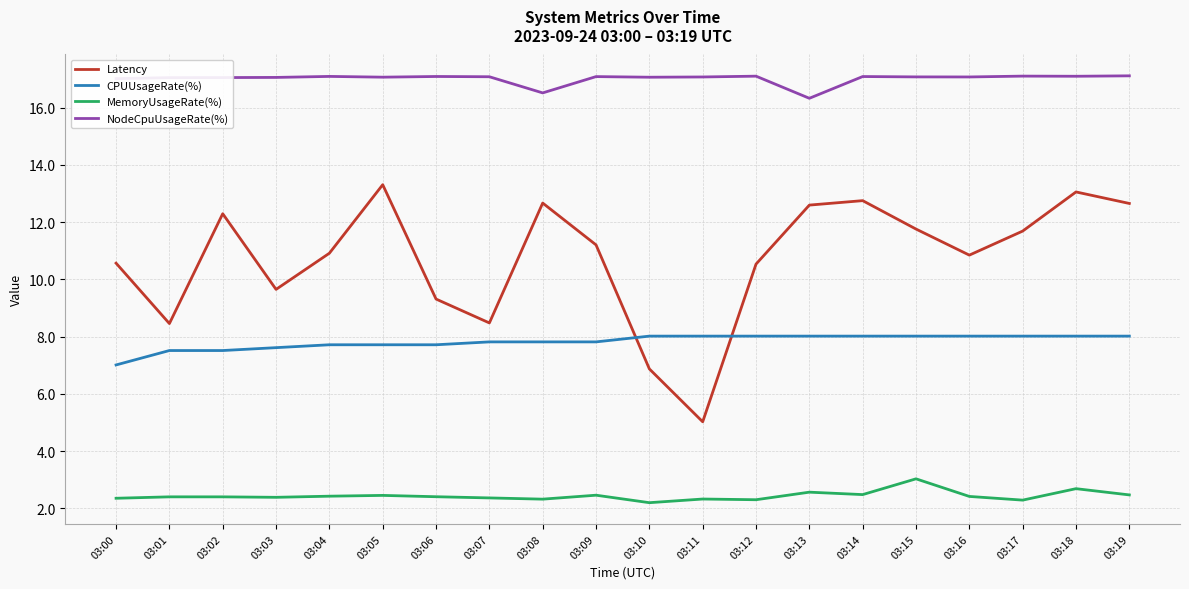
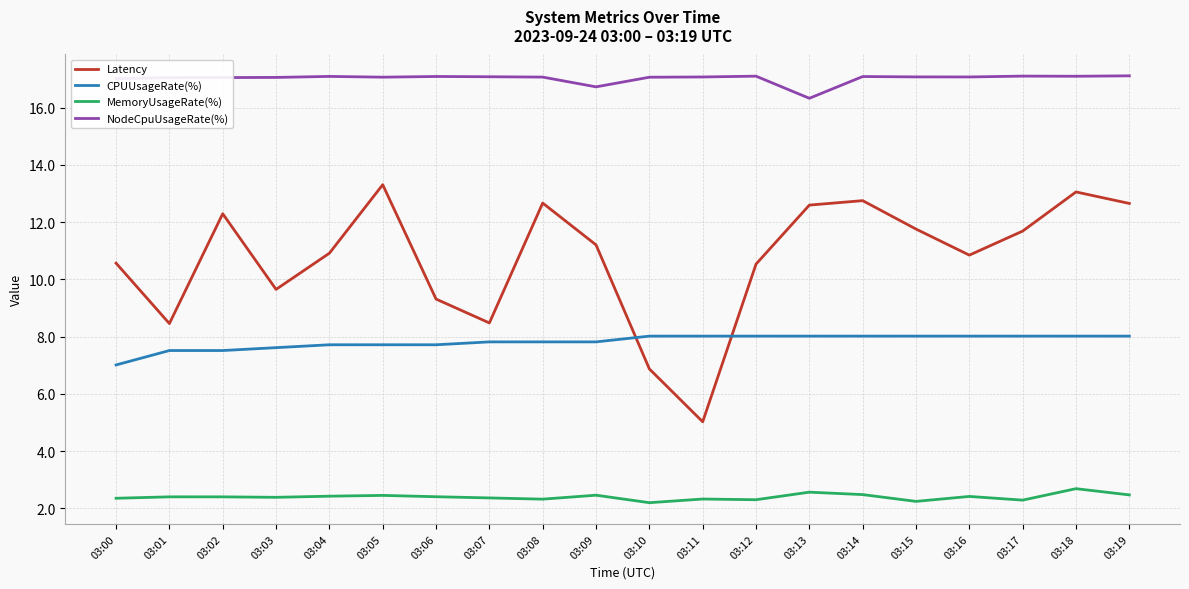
  {
    "Latency": {
      "03:00": 10.6,
      "03:01": 8.5,
      "03:02": 12.3,
      "03:03": 9.7,
      "03:04": 10.9,
      "03:05": 13.3,
      "03:06": 9.3,
      "03:07": 8.5,
      "03:08": 12.7,
      "03:09": 11.2,
      "03:10": 6.9,
      "03:11": 5.0,
      "03:12": 10.5,
      "03:13": 12.6,
      "03:14": 12.8,
      "03:15": 11.8,
      "03:16": 10.8,
      "03:17": 11.7,
      "03:18": 13.1,
      "03:19": 12.7
    },
    "CPUUsageRate(%)": {
      "03:00": 7.0,
      "03:01": 7.5,
      "03:02": 7.5,
      "03:03": 7.6,
      "03:04": 7.7,
      "03:05": 7.7,
      "03:06": 7.7,
      "03:07": 7.8,
      "03:08": 7.8,
      "03:09": 7.8,
      "03:10": 8.0,
      "03:11": 8.0,
      "03:12": 8.0,
      "03:13": 8.0,
      "03:14": 8.0,
      "03:15": 8.0,
      "03:16": 8.0,
      "03:17": 8.0,
      "03:18": 8.0,
      "03:19": 8.0
    },
    "MemoryUsageRate(%)": {
      "03:00": 2.4,
      "03:01": 2.4,
      "03:02": 2.4,
      "03:03": 2.4,
      "03:04": 2.4,
      "03:05": 2.5,
      "03:06": 2.4,
      "03:07": 2.4,
      "03:08": 2.3,
      "03:09": 2.5,
      "03:10": 2.2,
      "03:11": 2.3,
      "03:12": 2.3,
      "03:13": 2.6,
      "03:14": 2.5,
-     "03:15": 3.0,
+     "03:15": 2.2,
      "03:16": 2.4,
      "03:17": 2.3,
      "03:18": 2.7,
      "03:19": 2.5
    },
    "NodeCpuUsageRate(%)": {
      "03:03": 17.1,
      "03:04": 17.1,
      "03:05": 17.1,
      "03:06": 17.1,
      "03:07": 17.1,
-     "03:08": 16.5,
-     "03:09": 17.1,
+     "03:08": 17.1,
+     "03:09": 16.7,
      "03:10": 17.1,
      "03:11": 17.1,
      "03:12": 17.1,
      "03:13": 16.3,
      "03:14": 17.1,
      "03:15": 17.1,
      "03:16": 17.1,
      "03:17": 17.1,
      "03:18": 17.1,
      "03:19": 17.1
    }
  }
